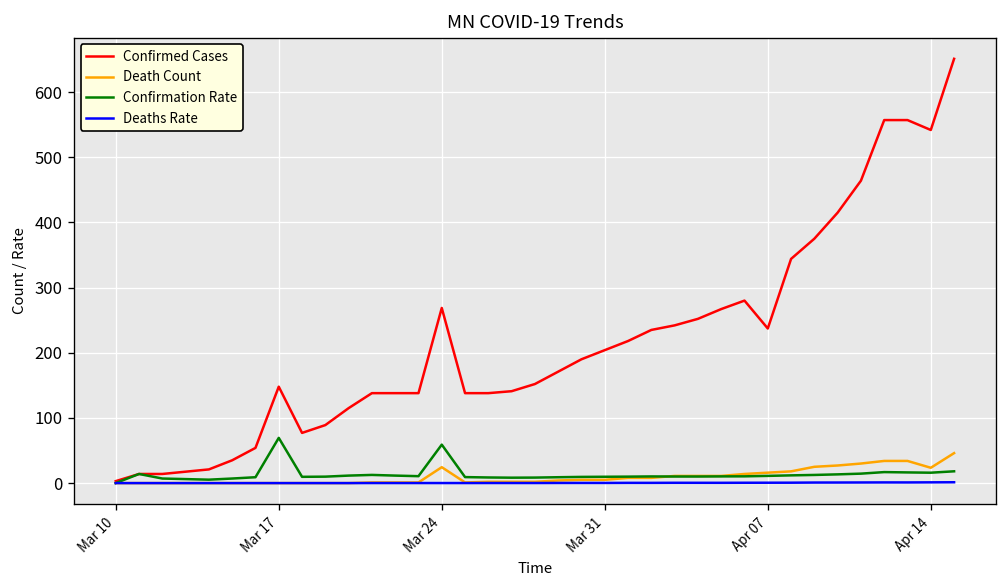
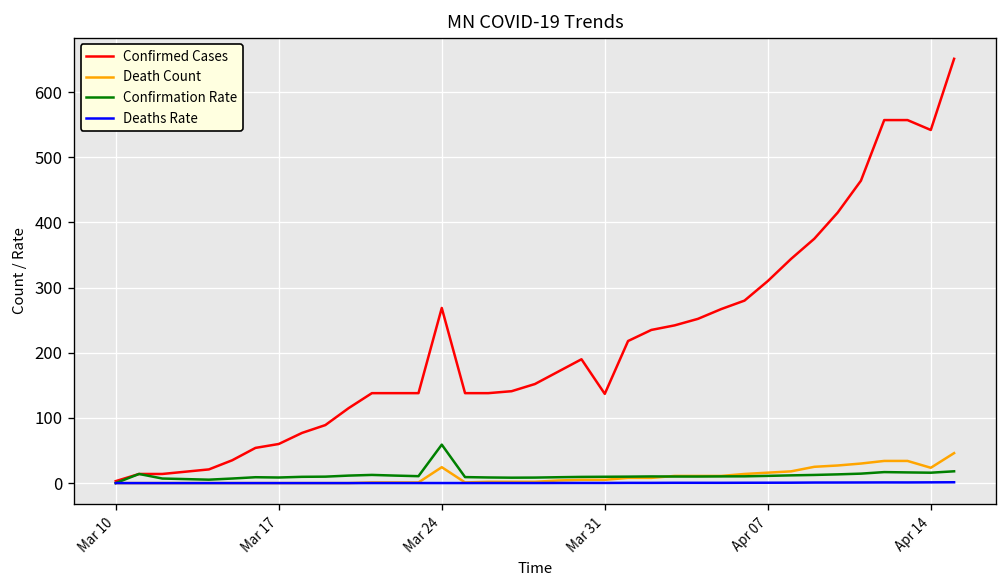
  {
    "Confirmed Cases": {
-     "Mar 17": 150,
+     "Mar 17": 60,
      "Mar 24": 270,
-     "Mar 31": 200,
-     "Apr 07": 240,
+     "Mar 31": 140,
+     "Apr 07": 310,
      "Apr 14": 540
    },
    "Death Count": {
      "Mar 24": 20,
      "Apr 07": 20,
      "Apr 14": 20
    },
    "Confirmation Rate": {
-     "Mar 17": 70,
+     "Mar 17": 10,
      "Mar 24": 60,
      "Mar 31": 10,
      "Apr 07": 10,
      "Apr 14": 20
    },
    "Deaths Rate": {
      "Mar 24": 0,
      "Apr 07": 0,
      "Apr 14": 0
    }
  }
